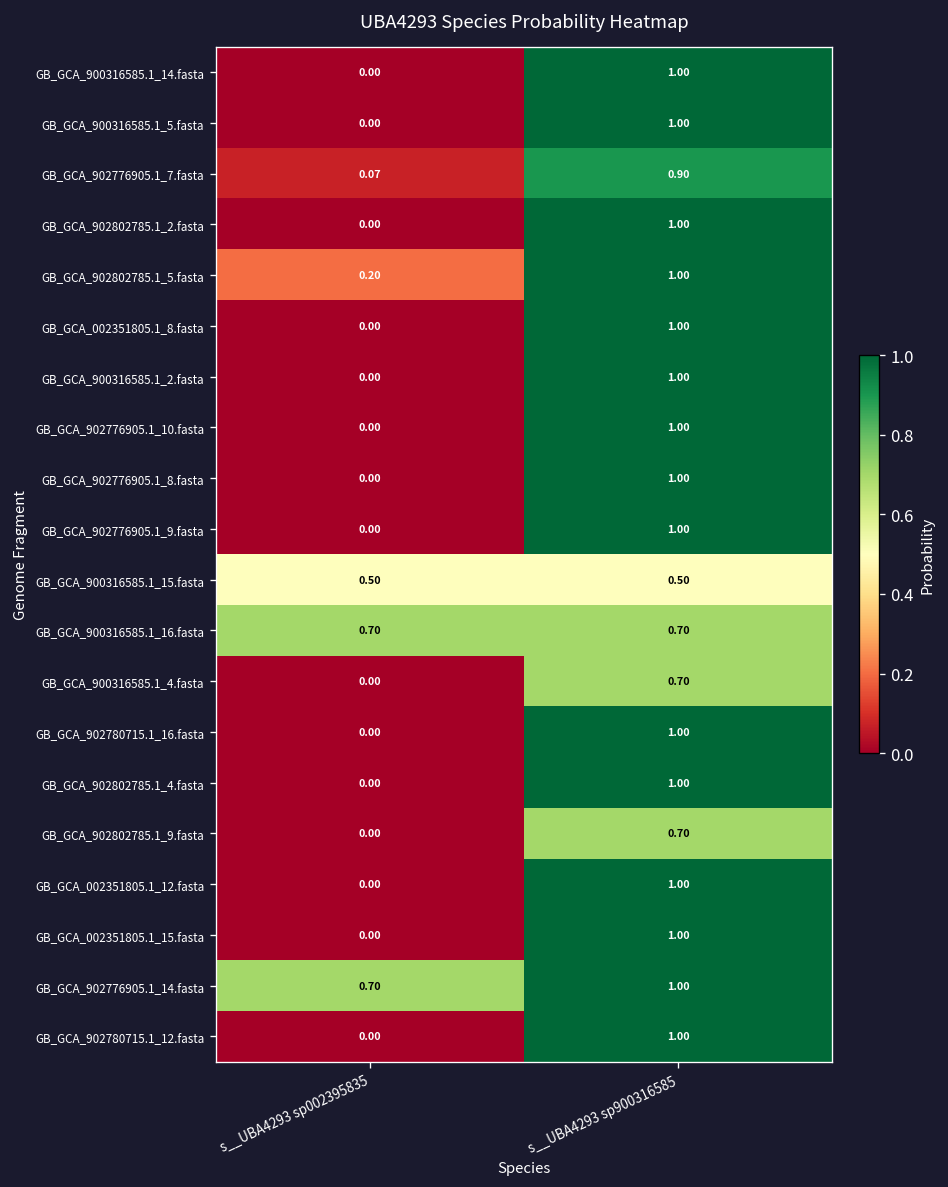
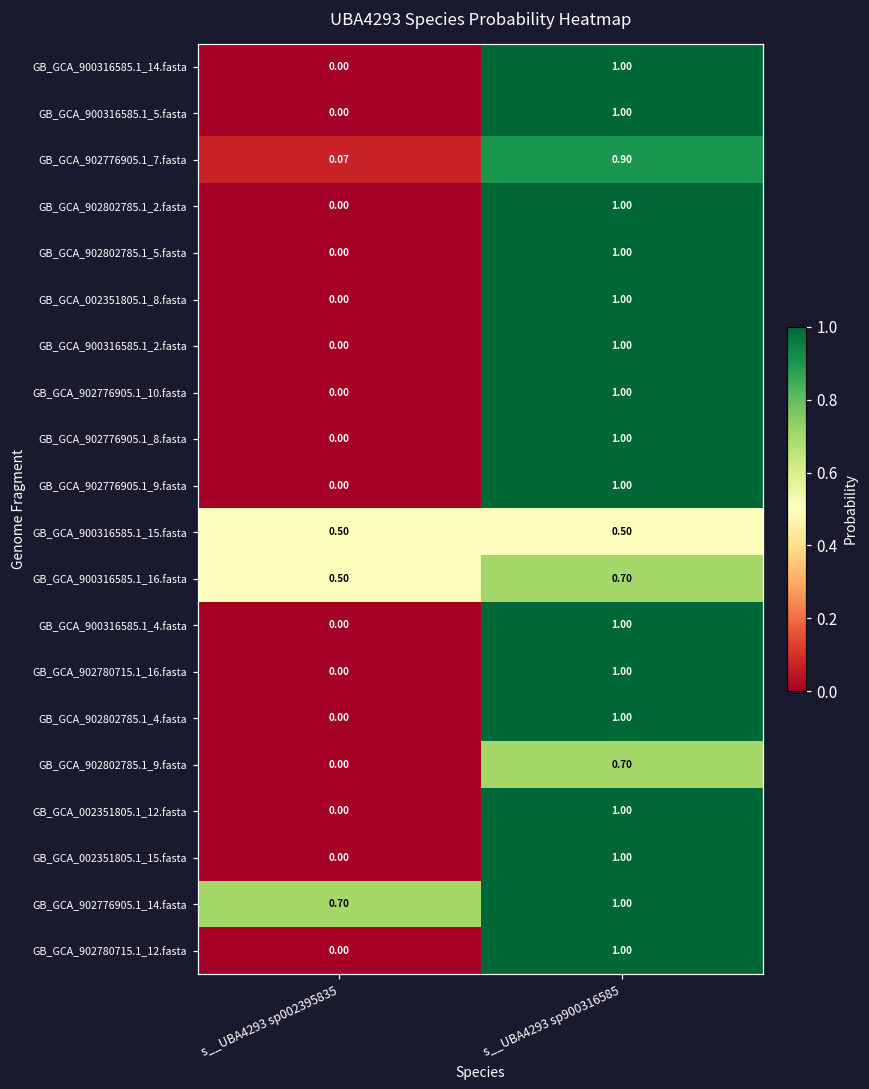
  {
    "GB_GCA_900316585.1_14.fasta": {
      "s__UBA4293 sp002395835": 0.00,
      "s__UBA4293 sp900316585": 1.00
    },
    "GB_GCA_900316585.1_5.fasta": {
      "s__UBA4293 sp002395835": 0.00,
      "s__UBA4293 sp900316585": 1.00
    },
    "GB_GCA_902776905.1_7.fasta": {
      "s__UBA4293 sp002395835": 0.07,
      "s__UBA4293 sp900316585": 0.90
    },
    "GB_GCA_902802785.1_2.fasta": {
      "s__UBA4293 sp002395835": 0.00,
      "s__UBA4293 sp900316585": 1.00
    },
    "GB_GCA_902802785.1_5.fasta": {
-     "s__UBA4293 sp002395835": 0.20,
+     "s__UBA4293 sp002395835": 0.00,
      "s__UBA4293 sp900316585": 1.00
    },
    "GB_GCA_002351805.1_8.fasta": {
      "s__UBA4293 sp002395835": 0.00,
      "s__UBA4293 sp900316585": 1.00
    },
    "GB_GCA_900316585.1_2.fasta": {
      "s__UBA4293 sp002395835": 0.00,
      "s__UBA4293 sp900316585": 1.00
    },
    "GB_GCA_902776905.1_10.fasta": {
      "s__UBA4293 sp002395835": 0.00,
      "s__UBA4293 sp900316585": 1.00
    },
    "GB_GCA_902776905.1_8.fasta": {
      "s__UBA4293 sp002395835": 0.00,
      "s__UBA4293 sp900316585": 1.00
    },
    "GB_GCA_902776905.1_9.fasta": {
      "s__UBA4293 sp002395835": 0.00,
      "s__UBA4293 sp900316585": 1.00
    },
    "GB_GCA_900316585.1_15.fasta": {
      "s__UBA4293 sp002395835": 0.50,
      "s__UBA4293 sp900316585": 0.50
    },
    "GB_GCA_900316585.1_16.fasta": {
-     "s__UBA4293 sp002395835": 0.70,
+     "s__UBA4293 sp002395835": 0.50,
      "s__UBA4293 sp900316585": 0.70
    },
    "GB_GCA_900316585.1_4.fasta": {
      "s__UBA4293 sp002395835": 0.00,
-     "s__UBA4293 sp900316585": 0.70
+     "s__UBA4293 sp900316585": 1.00
    },
    "GB_GCA_902780715.1_16.fasta": {
      "s__UBA4293 sp002395835": 0.00,
      "s__UBA4293 sp900316585": 1.00
    },
    "GB_GCA_902802785.1_4.fasta": {
      "s__UBA4293 sp002395835": 0.00,
      "s__UBA4293 sp900316585": 1.00
    },
    "GB_GCA_902802785.1_9.fasta": {
      "s__UBA4293 sp002395835": 0.00,
      "s__UBA4293 sp900316585": 0.70
    },
    "GB_GCA_002351805.1_12.fasta": {
      "s__UBA4293 sp002395835": 0.00,
      "s__UBA4293 sp900316585": 1.00
    },
    "GB_GCA_002351805.1_15.fasta": {
      "s__UBA4293 sp002395835": 0.00,
      "s__UBA4293 sp900316585": 1.00
    },
    "GB_GCA_902776905.1_14.fasta": {
      "s__UBA4293 sp002395835": 0.70,
      "s__UBA4293 sp900316585": 1.00
    },
    "GB_GCA_902780715.1_12.fasta": {
      "s__UBA4293 sp002395835": 0.00,
      "s__UBA4293 sp900316585": 1.00
    }
  }
